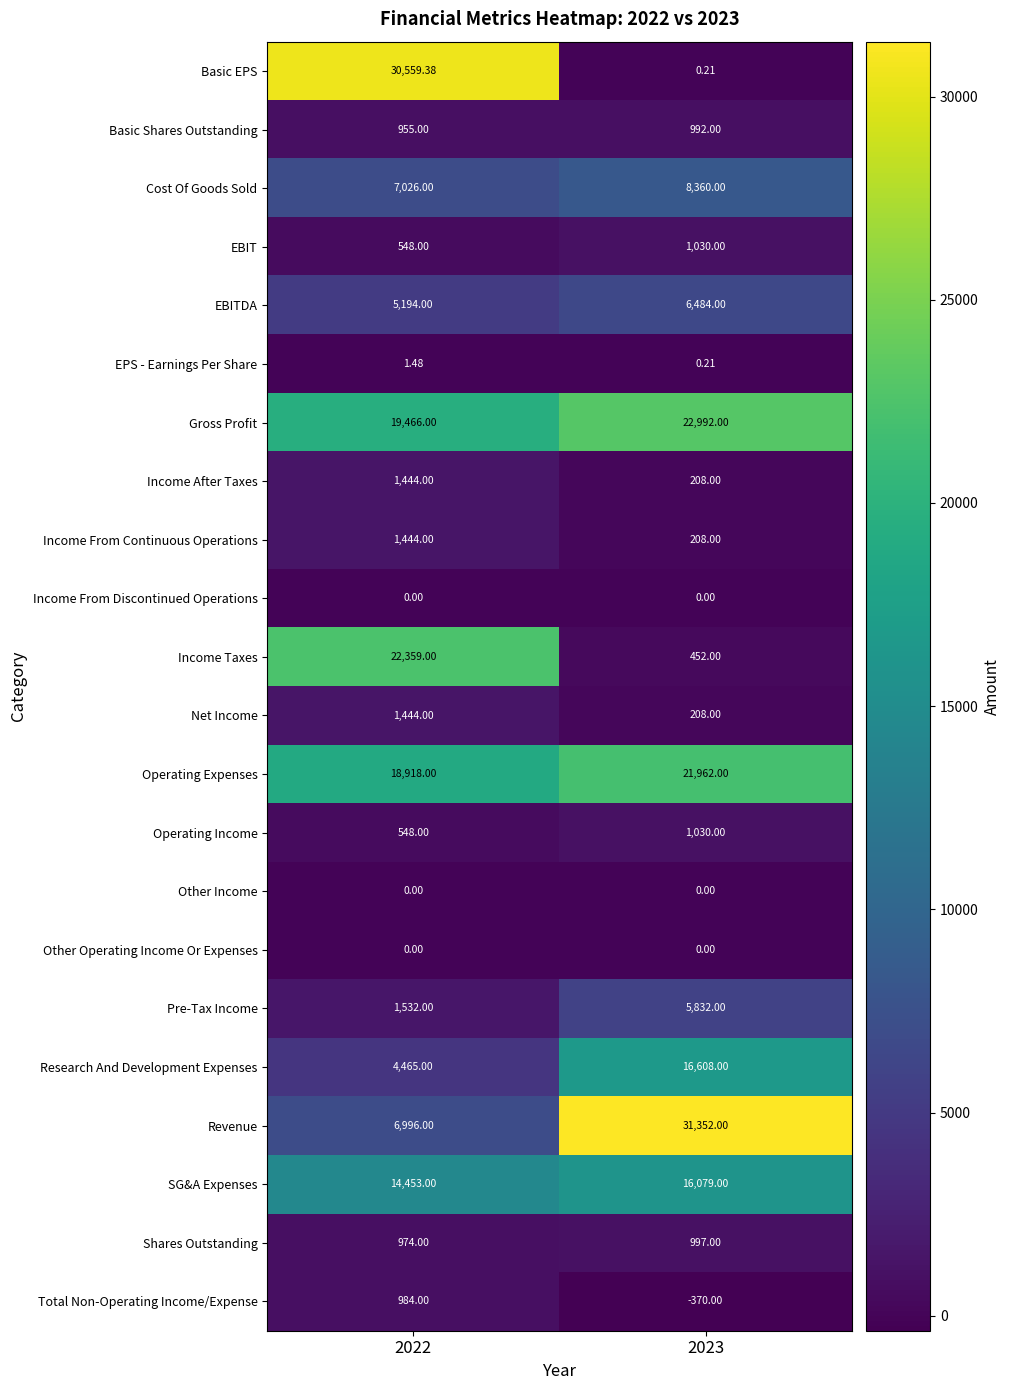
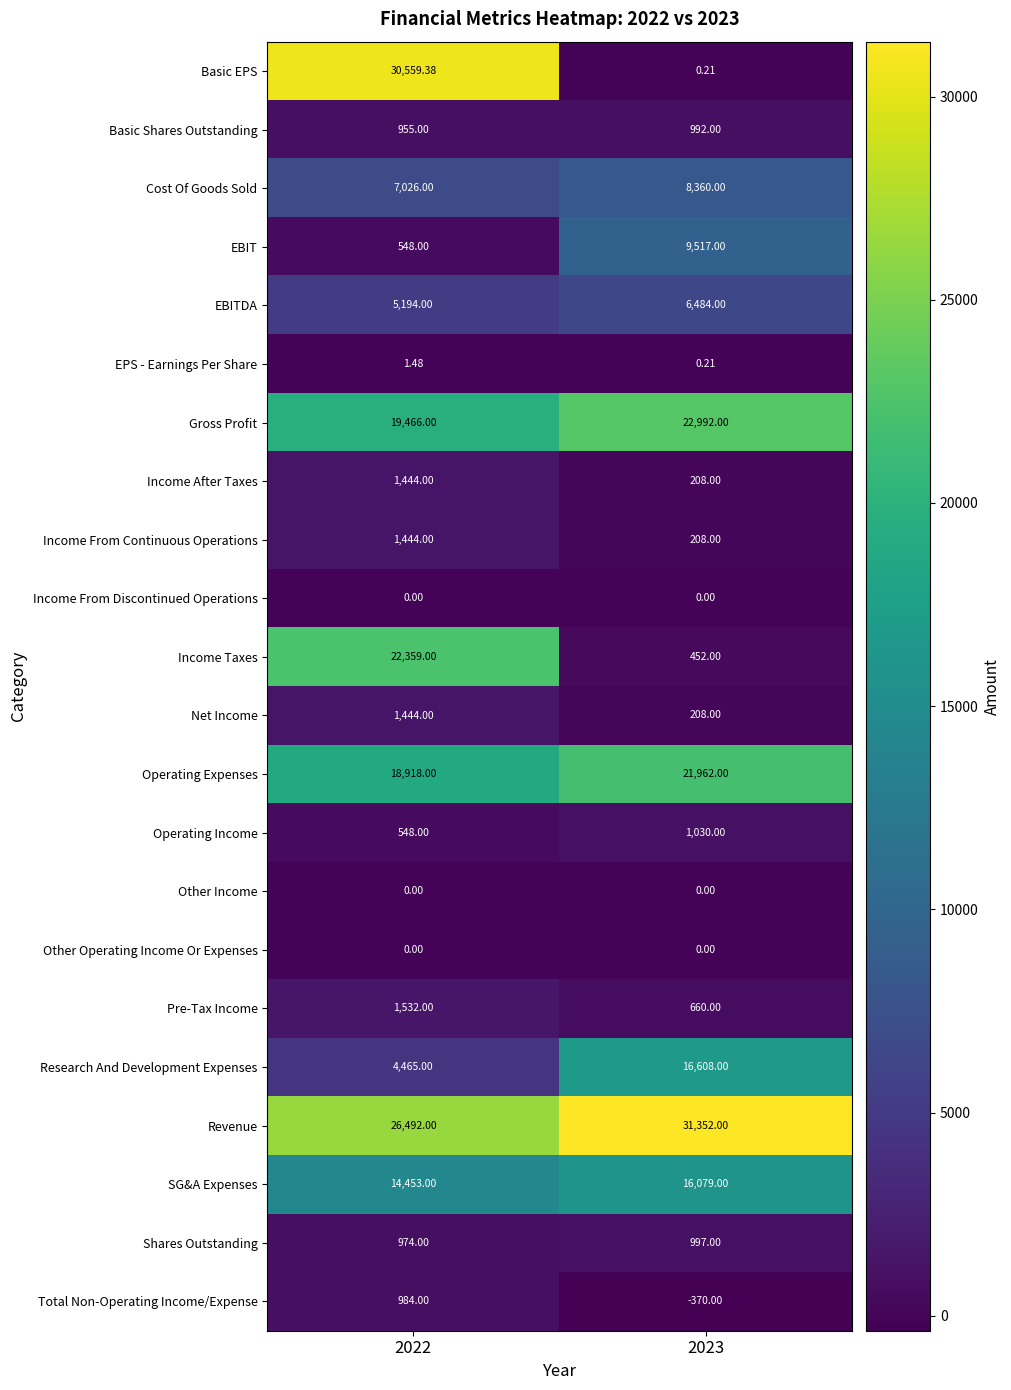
  {
    "Basic EPS": {
      "2022": "30,559.38",
      "2023": "0.21"
    },
    "Basic Shares Outstanding": {
      "2022": "955.00",
      "2023": "992.00"
    },
    "Cost Of Goods Sold": {
      "2022": "7,026.00",
      "2023": "8,360.00"
    },
    "EBIT": {
      "2022": "548.00",
-     "2023": "1,030.00"
+     "2023": "9,517.00"
    },
    "EBITDA": {
      "2022": "5,194.00",
      "2023": "6,484.00"
    },
    "EPS - Earnings Per Share": {
      "2022": "1.48",
      "2023": "0.21"
    },
    "Gross Profit": {
      "2022": "19,466.00",
      "2023": "22,992.00"
    },
    "Income After Taxes": {
      "2022": "1,444.00",
      "2023": "208.00"
    },
    "Income From Continuous Operations": {
      "2022": "1,444.00",
      "2023": "208.00"
    },
    "Income From Discontinued Operations": {
      "2022": "0.00",
      "2023": "0.00"
    },
    "Income Taxes": {
      "2022": "22,359.00",
      "2023": "452.00"
    },
    "Net Income": {
      "2022": "1,444.00",
      "2023": "208.00"
    },
    "Operating Expenses": {
      "2022": "18,918.00",
      "2023": "21,962.00"
    },
    "Operating Income": {
      "2022": "548.00",
      "2023": "1,030.00"
    },
    "Other Income": {
      "2022": "0.00",
      "2023": "0.00"
    },
    "Other Operating Income Or Expenses": {
      "2022": "0.00",
      "2023": "0.00"
    },
    "Pre-Tax Income": {
      "2022": "1,532.00",
-     "2023": "5,832.00"
+     "2023": "660.00"
    },
    "Research And Development Expenses": {
      "2022": "4,465.00",
      "2023": "16,608.00"
    },
    "Revenue": {
-     "2022": "6,996.00",
+     "2022": "26,492.00",
      "2023": "31,352.00"
    },
    "SG&A Expenses": {
      "2022": "14,453.00",
      "2023": "16,079.00"
    },
    "Shares Outstanding": {
      "2022": "974.00",
      "2023": "997.00"
    },
    "Total Non-Operating Income/Expense": {
      "2022": "984.00",
      "2023": "-370.00"
    }
  }
